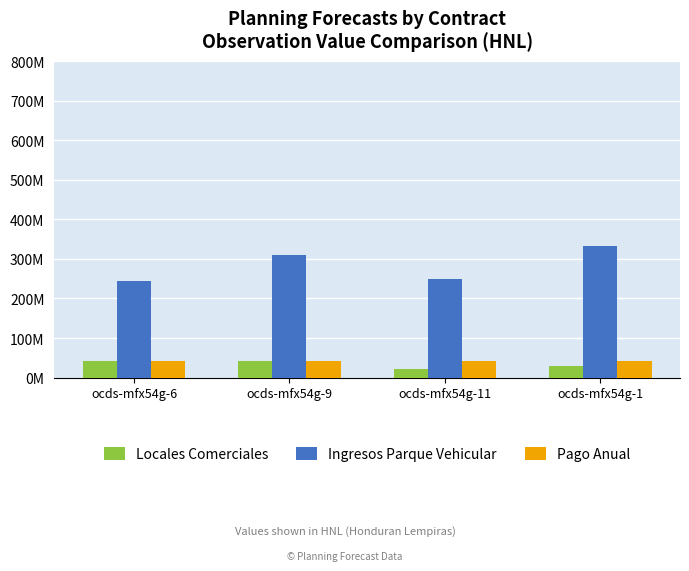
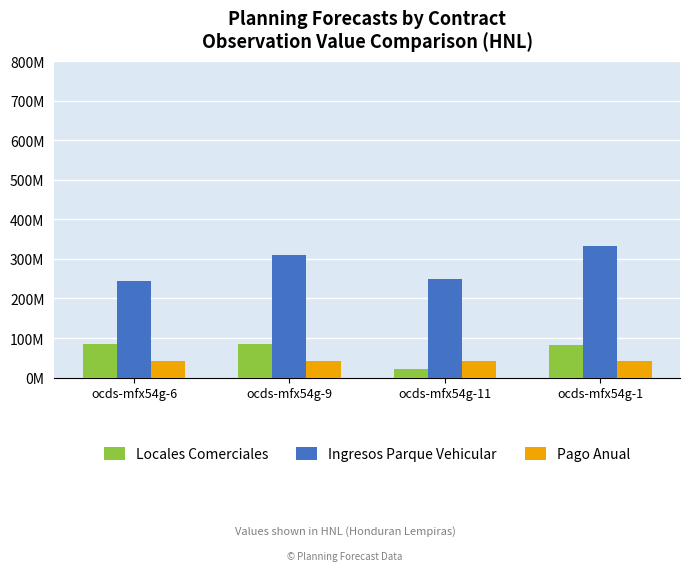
  {
    "Locales Comerciales": {
-     "ocds-mfx54g-6": 40000000,
-     "ocds-mfx54g-9": 40000000,
+     "ocds-mfx54g-6": 80000000,
+     "ocds-mfx54g-9": 90000000,
      "ocds-mfx54g-11": 20000000,
-     "ocds-mfx54g-1": 30000000
+     "ocds-mfx54g-1": 80000000
    },
    "Ingresos Parque Vehicular": {
      "ocds-mfx54g-6": 240000000,
      "ocds-mfx54g-9": 310000000,
      "ocds-mfx54g-11": 250000000,
      "ocds-mfx54g-1": 330000000
    },
    "Pago Anual": {
      "ocds-mfx54g-6": 40000000,
      "ocds-mfx54g-9": 40000000,
      "ocds-mfx54g-11": 40000000,
      "ocds-mfx54g-1": 40000000
    }
  }
